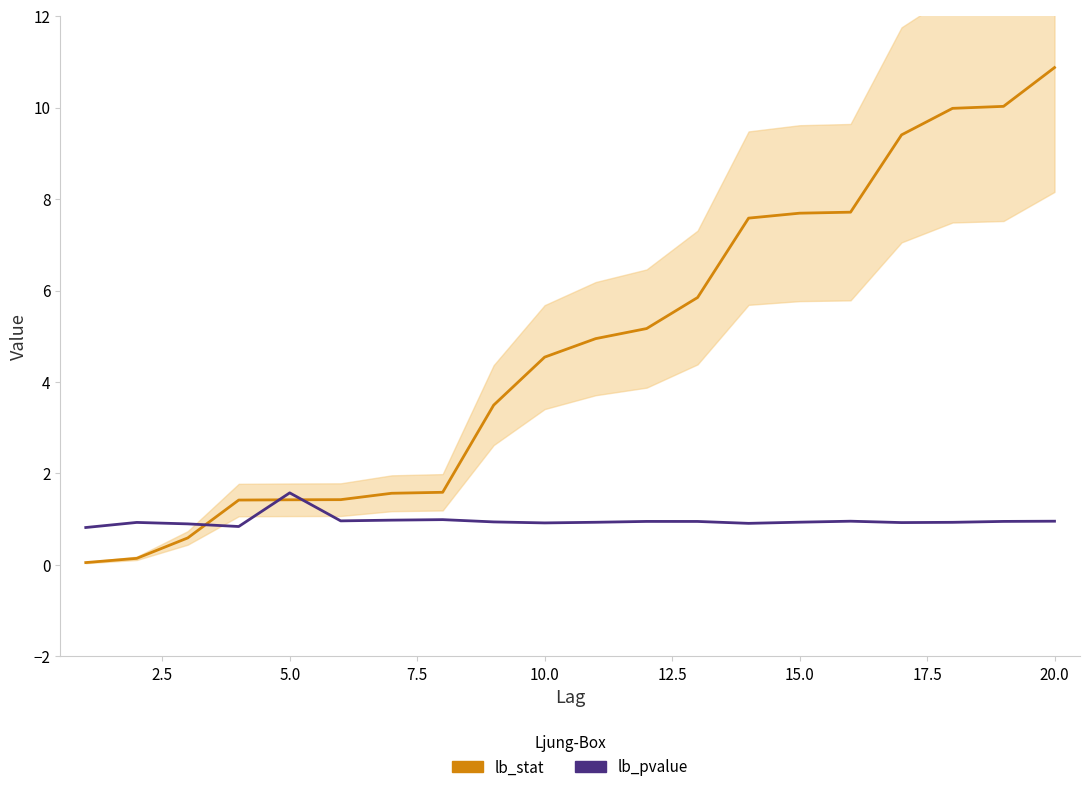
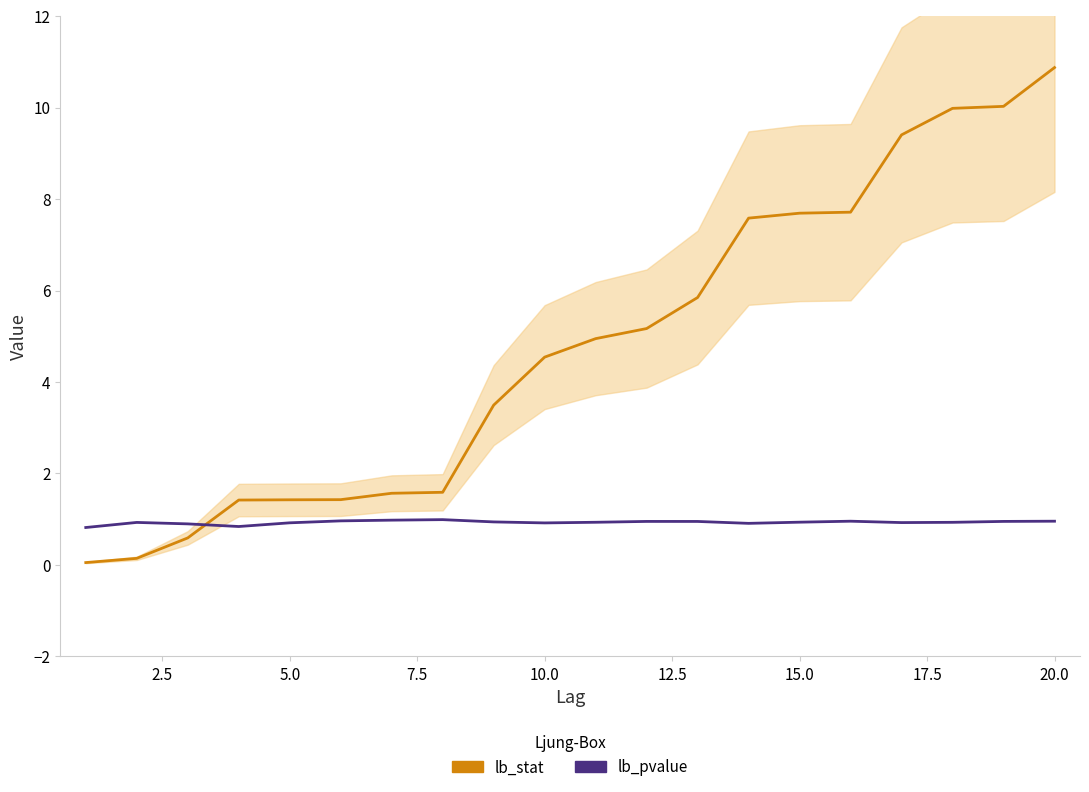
  {
    "lb_stat": {
      "5.0": 1.4,
      "10.0": 4.5,
      "15.0": 7.7,
      "20.0": 10.9
    },
    "lb_pvalue": {
-     "5.0": 1.6,
+     "5.0": 0.9,
      "10.0": 0.9,
      "15.0": 0.9,
      "20.0": 1.0
    }
  }
